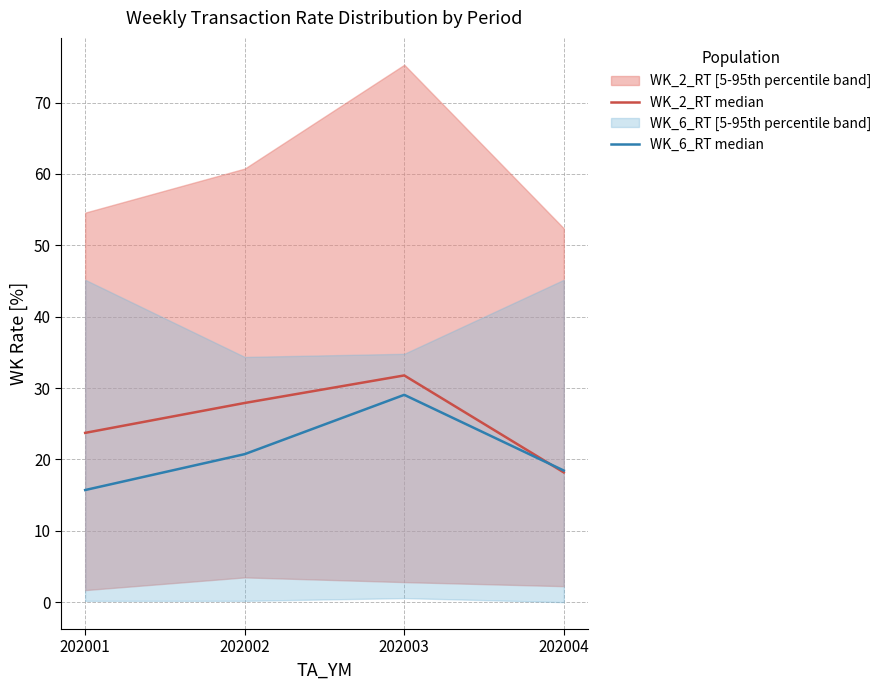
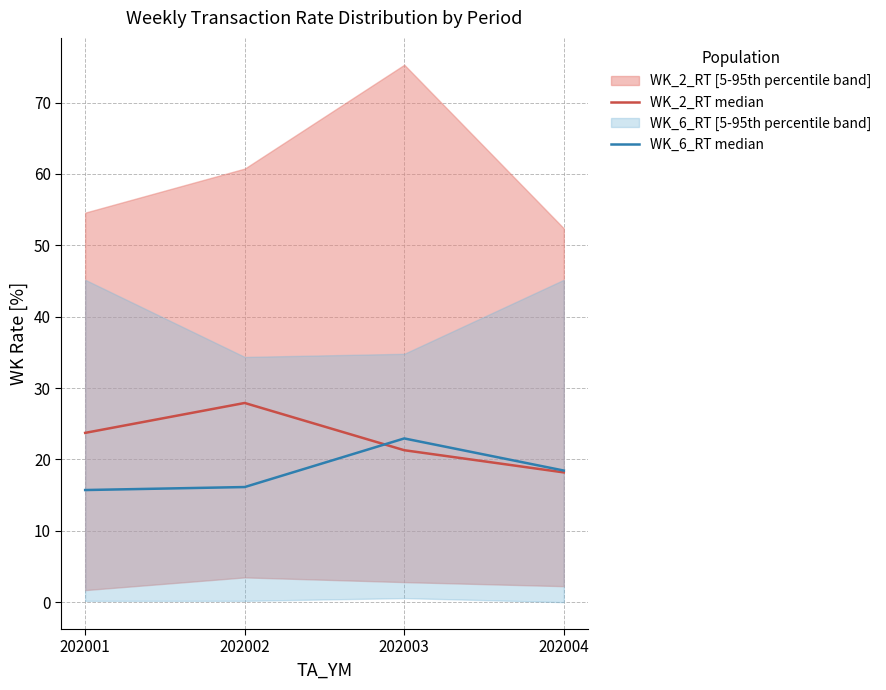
  {
    "WK_2_RT median": {
      "202001": 24,
      "202002": 28,
-     "202003": 32
+     "202003": 21
    },
    "WK_6_RT median": {
      "202001": 16,
-     "202002": 21,
-     "202003": 29
+     "202002": 16,
+     "202003": 23
    }
  }
